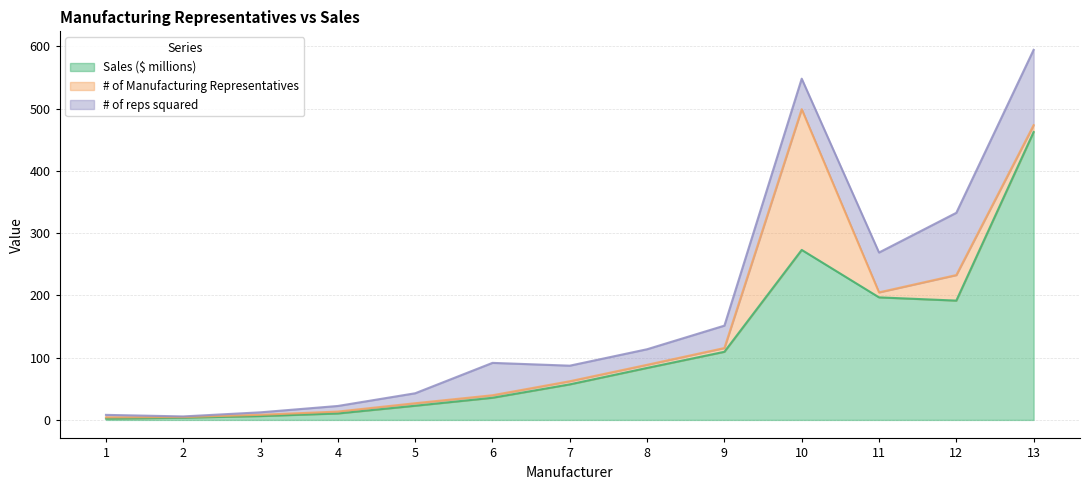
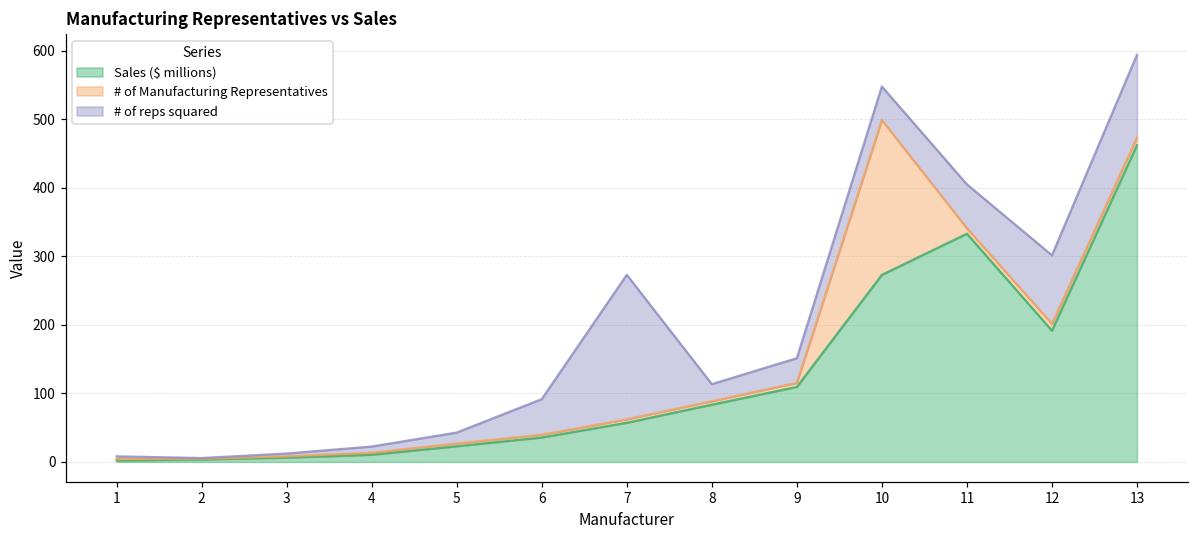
  {
    "Sales ($ millions)": {
      "7": 60,
      "8": 80,
      "9": 110,
      "10": 270,
-     "11": 200,
+     "11": 330,
      "12": 190,
      "13": 460
    },
    "# of Manufacturing Representatives": {
      "7": 10,
      "8": 10,
      "9": 10,
      "10": 230,
      "11": 10,
-     "12": 40,
+     "12": 10,
      "13": 10
    },
    "# of reps squared": {
      "4": 10,
      "5": 20,
      "6": 50,
-     "7": 20,
+     "7": 210,
      "8": 30,
      "9": 40,
      "10": 50,
      "11": 60,
      "12": 100,
      "13": 120
    }
  }
